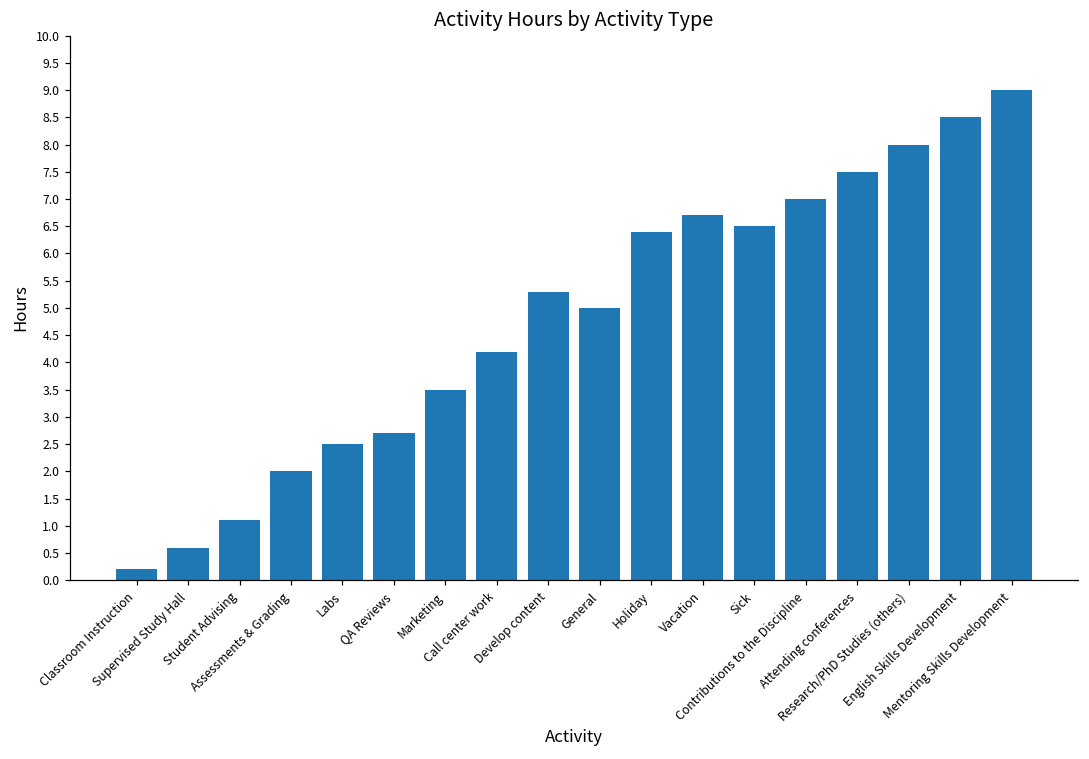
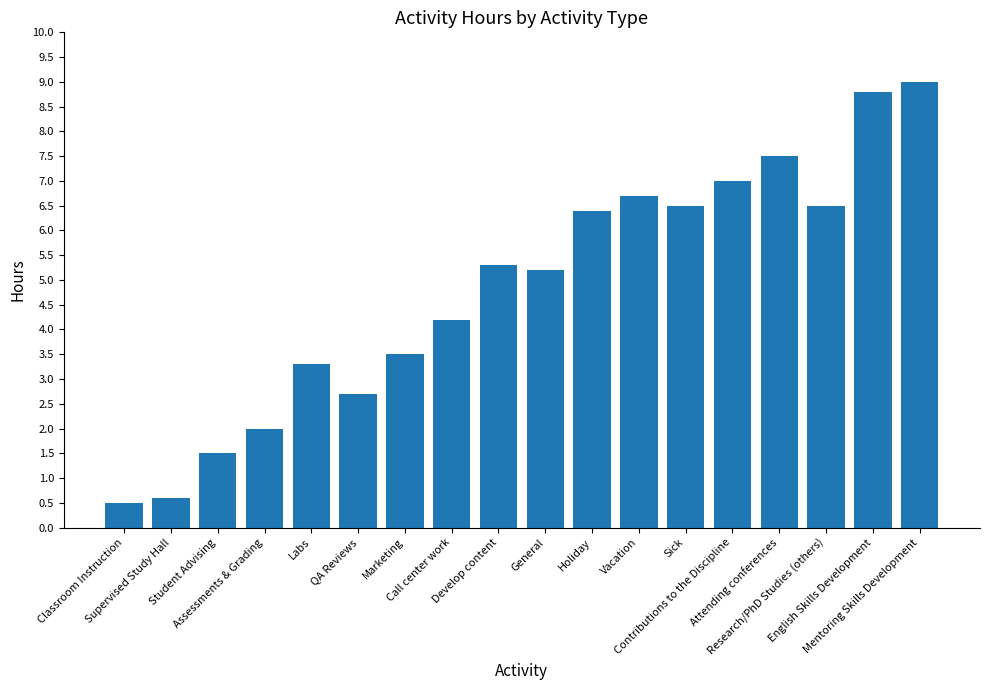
  {
-   "Classroom Instruction": 0.2,
+   "Classroom Instruction": 0.5,
    "Supervised Study Hall": 0.6,
-   "Student Advising": 1.1,
+   "Student Advising": 1.5,
    "Assessments & Grading": 2.0,
-   "Labs": 2.5,
+   "Labs": 3.3,
    "QA Reviews": 2.7,
    "Marketing": 3.5,
    "Call center work": 4.2,
    "Develop content": 5.3,
-   "General": 5.0,
+   "General": 5.2,
    "Holiday": 6.4,
    "Vacation": 6.7,
    "Sick": 6.5,
    "Contributions to the Discipline": 7.0,
    "Attending conferences": 7.5,
-   "Research/PhD Studies (others)": 8.0,
-   "English Skills Development": 8.5,
+   "Research/PhD Studies (others)": 6.5,
+   "English Skills Development": 8.8,
    "Mentoring Skills Development": 9.0
  }
